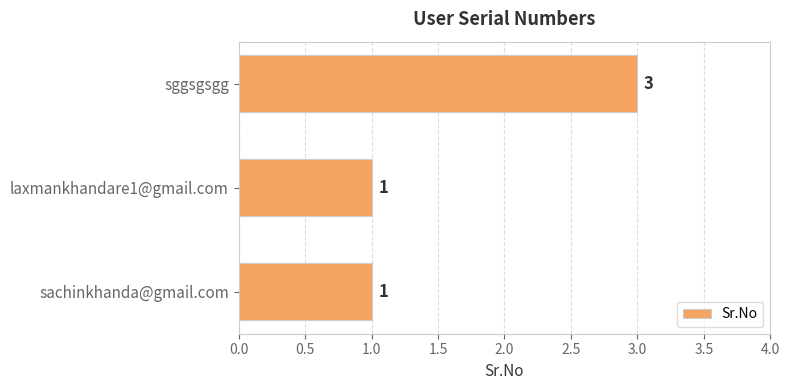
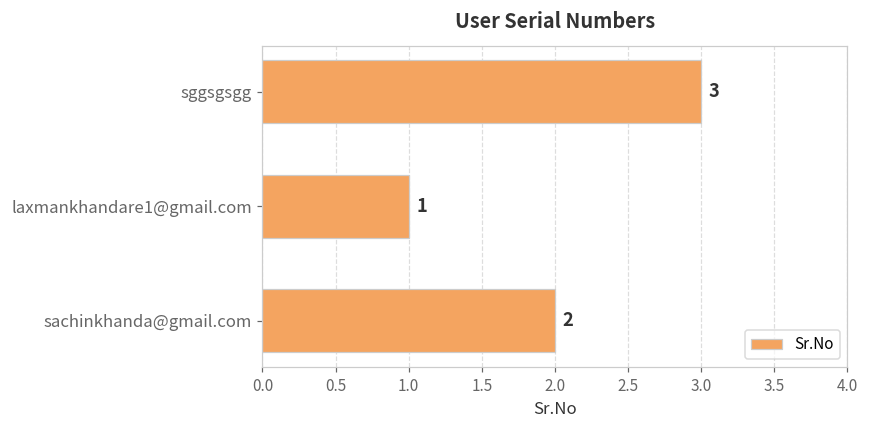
  {
    "sggsgsgg": 3,
    "laxmankhandare1@gmail.com": 1,
-   "sachinkhanda@gmail.com": 1
+   "sachinkhanda@gmail.com": 2
  }
